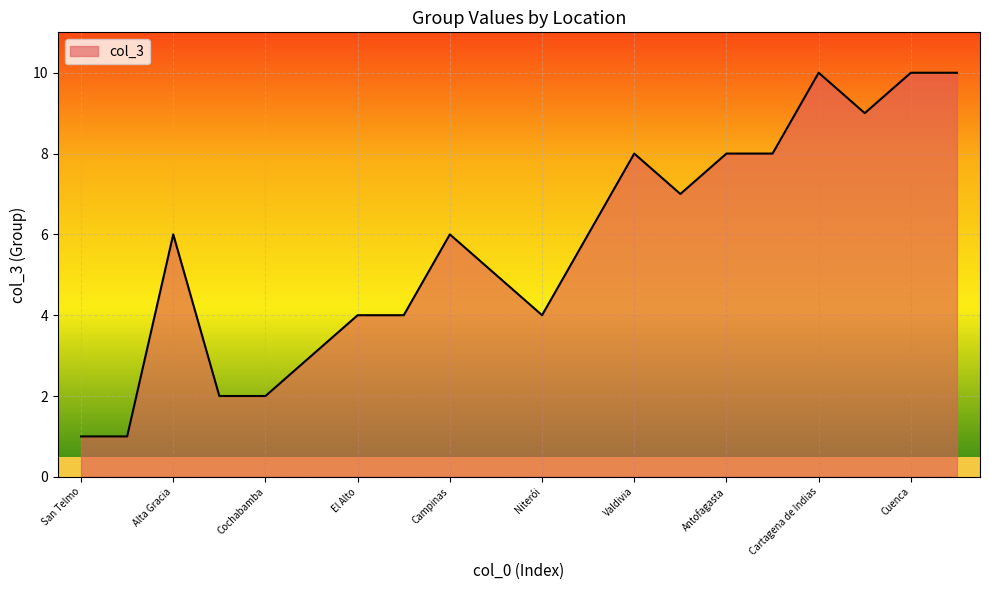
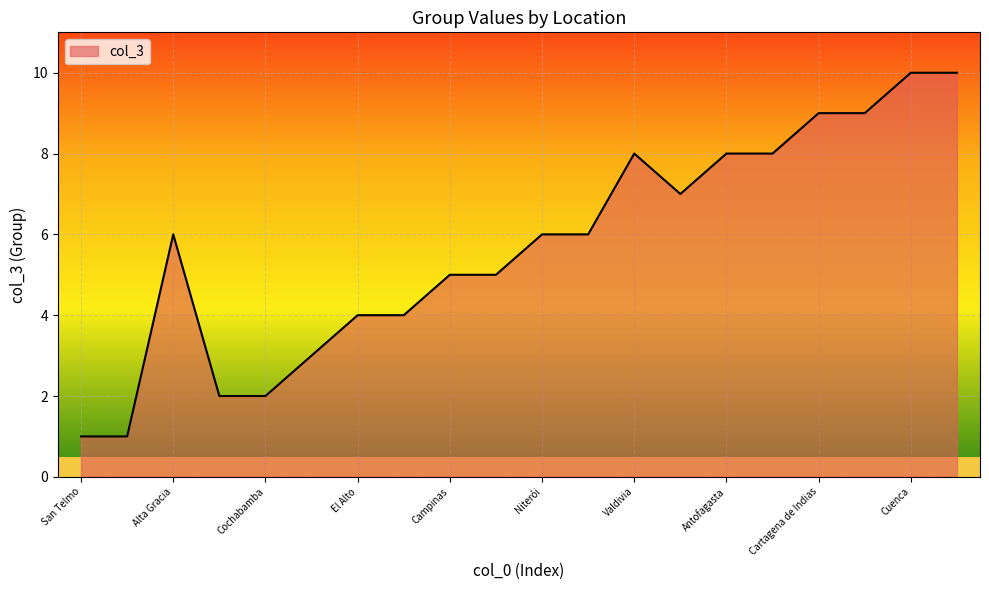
  {
    "San Telmo": 1,
    "Alta Gracia": 6,
    "Cochabamba": 2,
    "El Alto": 4,
-   "Campinas": 6,
-   "Niterói": 4,
+   "Campinas": 5,
+   "Niterói": 6,
    "Valdivia": 8,
    "Antofagasta": 8,
-   "Cartagena de Indias": 10,
+   "Cartagena de Indias": 9,
    "Cuenca": 10
  }
